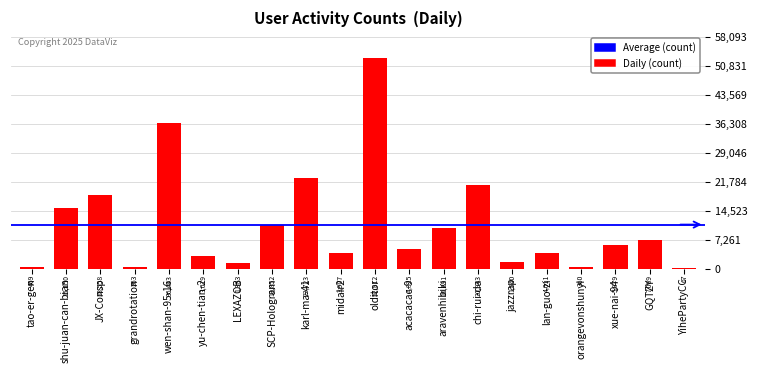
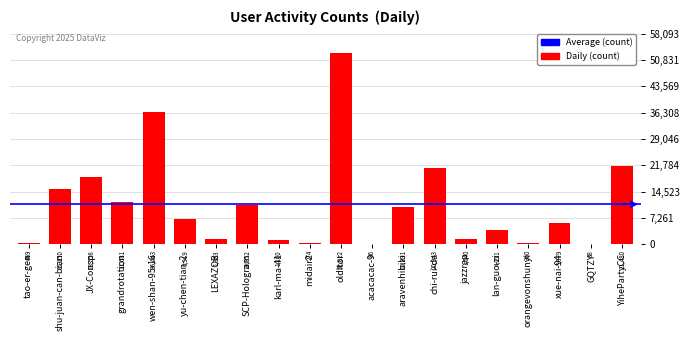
  {
    "tao-er-gen": "469",
-   "grandrotation": "263",
-   "yu-chen-tian-2": "3,079",
+   "grandrotation": "11,681",
+   "yu-chen-tian-2": "6,919",
    "LEXAZOB": "1,383",
-   "karl-ma-41": "22,723",
-   "midair2": "3,907",
-   "acacacac-9": "4,825",
+   "karl-ma-41": "1,160",
+   "midair2": "274",
+   "acacacac-9": "96",
    "jazzrap": "1,540",
    "lan-guo-zi": "4,011",
    "orangevonshunyi": "360",
-   "GQTZY": "7,069",
-   "YihePartyCC": "67"
+   "GQTZY": "88",
+   "YihePartyCC": "21,480"
  }
